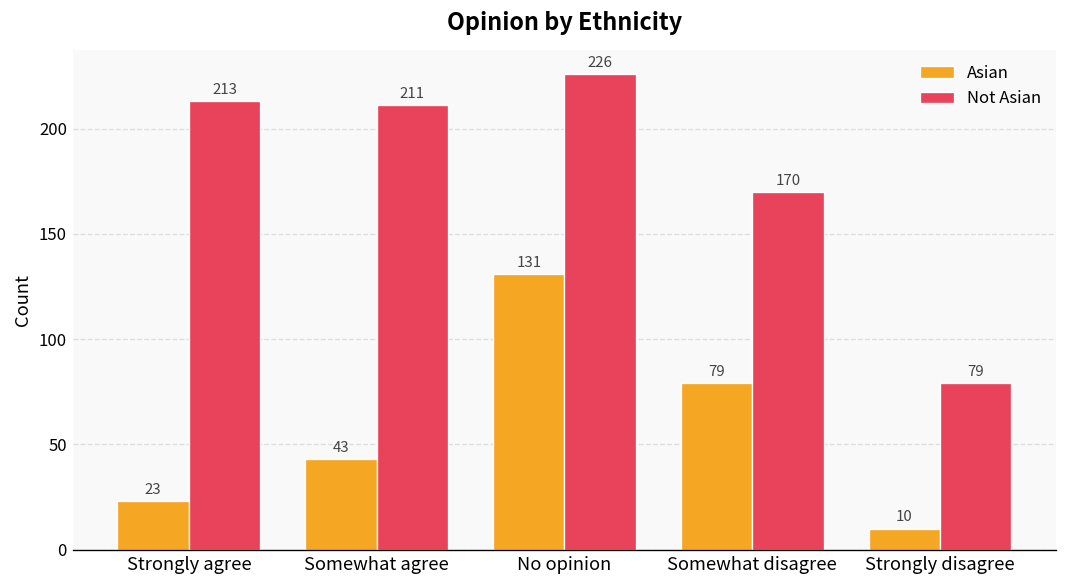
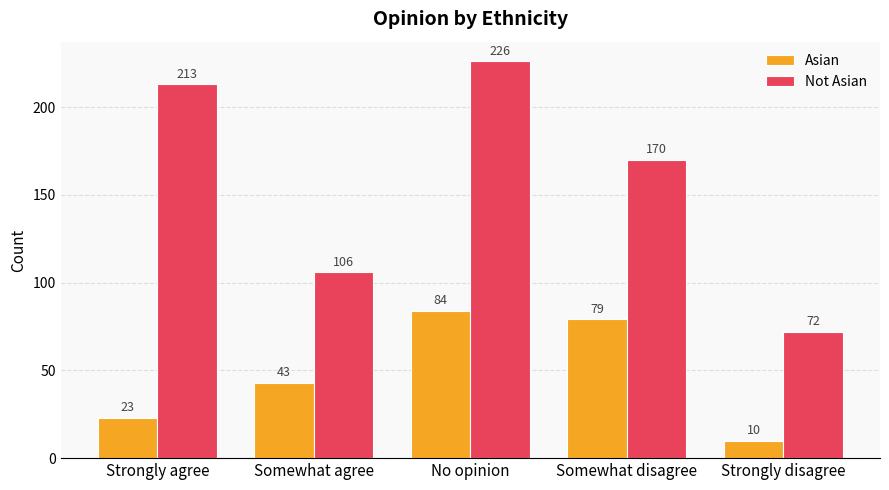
  {
    "Asian": {
      "Strongly agree": 23,
      "Somewhat agree": 43,
-     "No opinion": 131,
+     "No opinion": 84,
      "Somewhat disagree": 79,
      "Strongly disagree": 10
    },
    "Not Asian": {
      "Strongly agree": 213,
-     "Somewhat agree": 211,
+     "Somewhat agree": 106,
      "No opinion": 226,
      "Somewhat disagree": 170,
-     "Strongly disagree": 79
+     "Strongly disagree": 72
    }
  }
